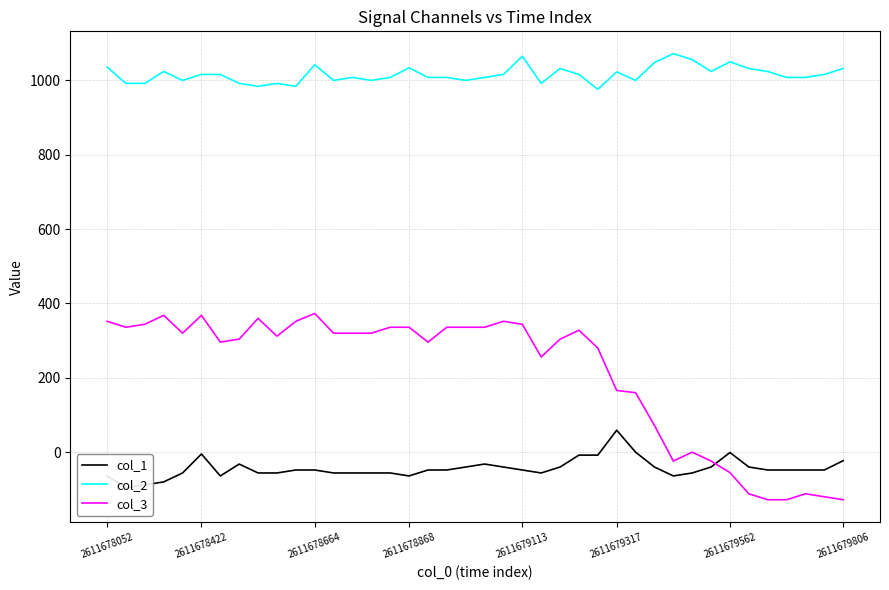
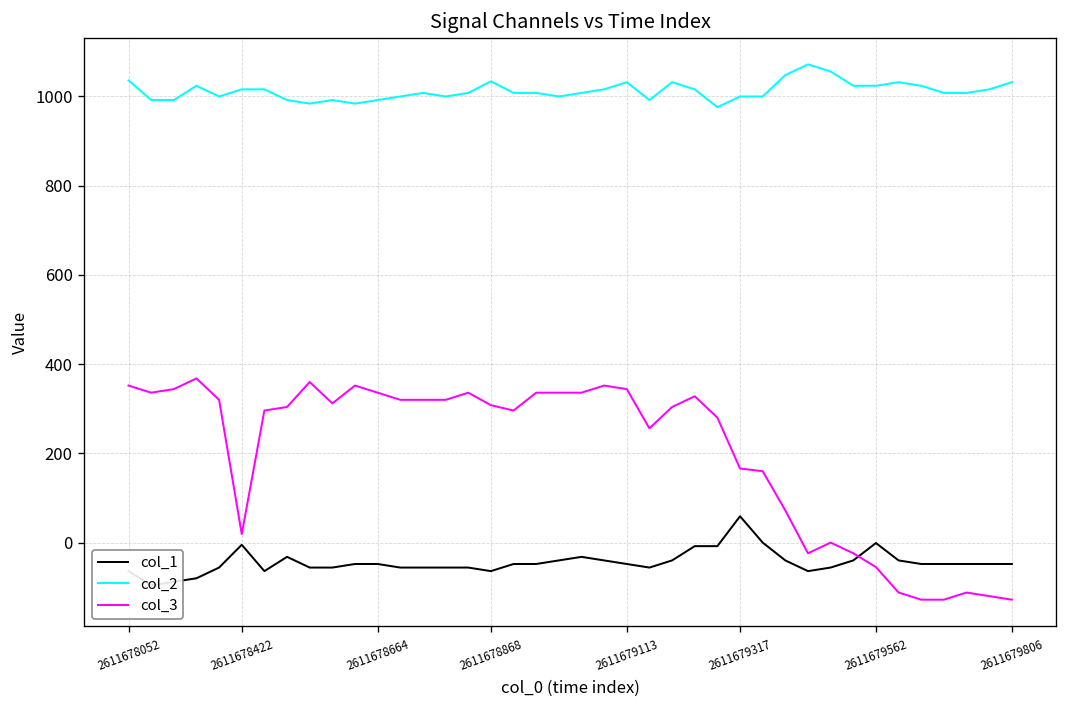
  {
    "col_1": {
      "2611678422": -10,
      "2611678664": -50,
      "2611678868": -60,
      "2611679113": -50,
      "2611679317": 60,
      "2611679562": 0,
-     "2611679806": -20
+     "2611679806": -50
    },
    "col_2": {
      "2611678052": 1040,
      "2611678422": 1020,
-     "2611678664": 1040,
+     "2611678664": 990,
      "2611678868": 1030,
-     "2611679113": 1070,
-     "2611679317": 1020,
-     "2611679562": 1050,
+     "2611679113": 1030,
+     "2611679317": 1000,
+     "2611679562": 1020,
      "2611679806": 1030
    },
    "col_3": {
      "2611678052": 350,
-     "2611678422": 370,
-     "2611678664": 370,
-     "2611678868": 340,
+     "2611678422": 20,
+     "2611678664": 340,
+     "2611678868": 310,
      "2611679113": 340,
      "2611679317": 170,
      "2611679562": -60,
      "2611679806": -130
    }
  }
